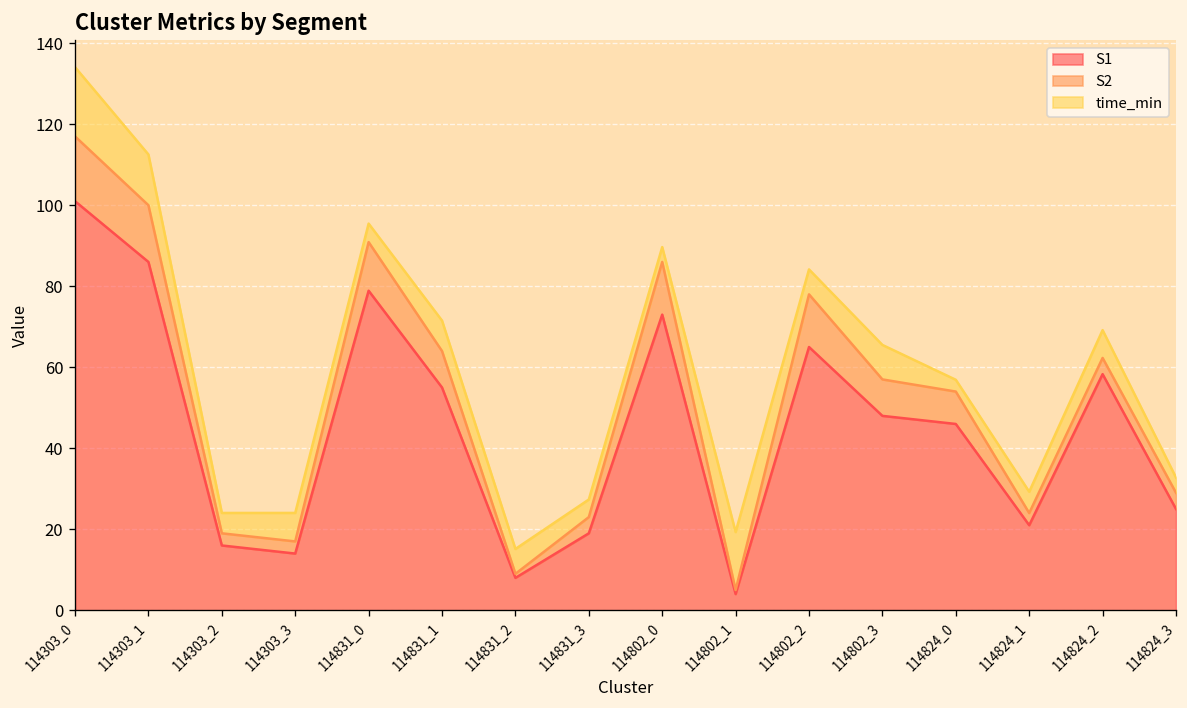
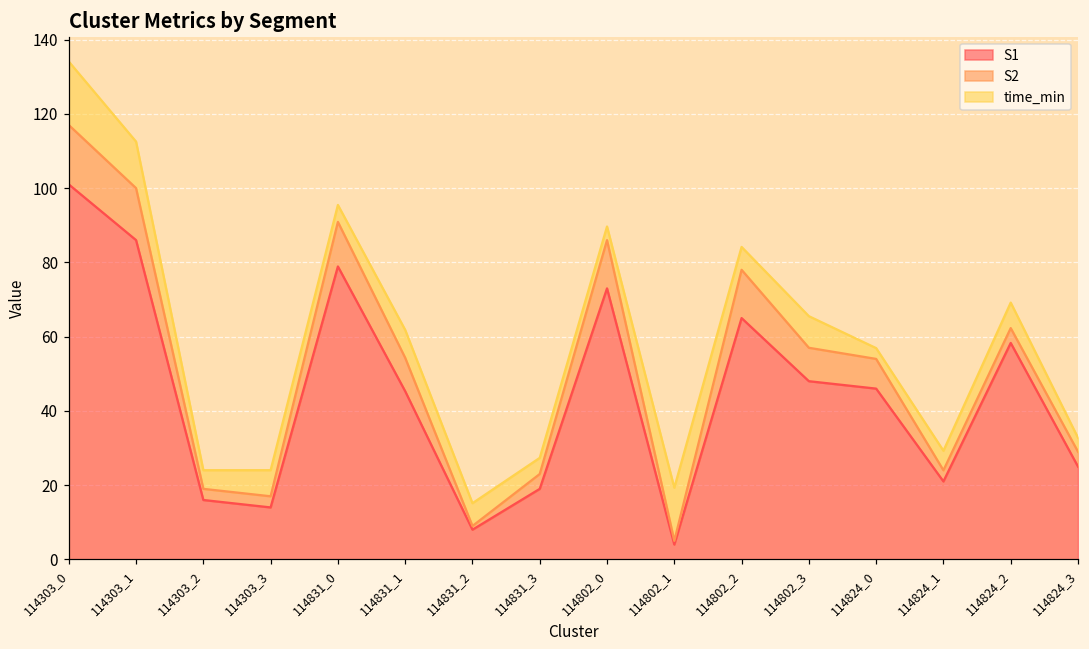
  {
    "S1": {
      "114303_0": 101,
      "114303_1": 86,
      "114303_2": 16,
      "114303_3": 14,
      "114831_0": 79,
-     "114831_1": 55,
+     "114831_1": 45,
      "114831_2": 8,
      "114831_3": 19,
      "114802_0": 73,
      "114802_1": 4,
      "114802_2": 65,
      "114802_3": 48,
      "114824_0": 46,
      "114824_1": 21,
      "114824_2": 58,
      "114824_3": 25
    }
  }
